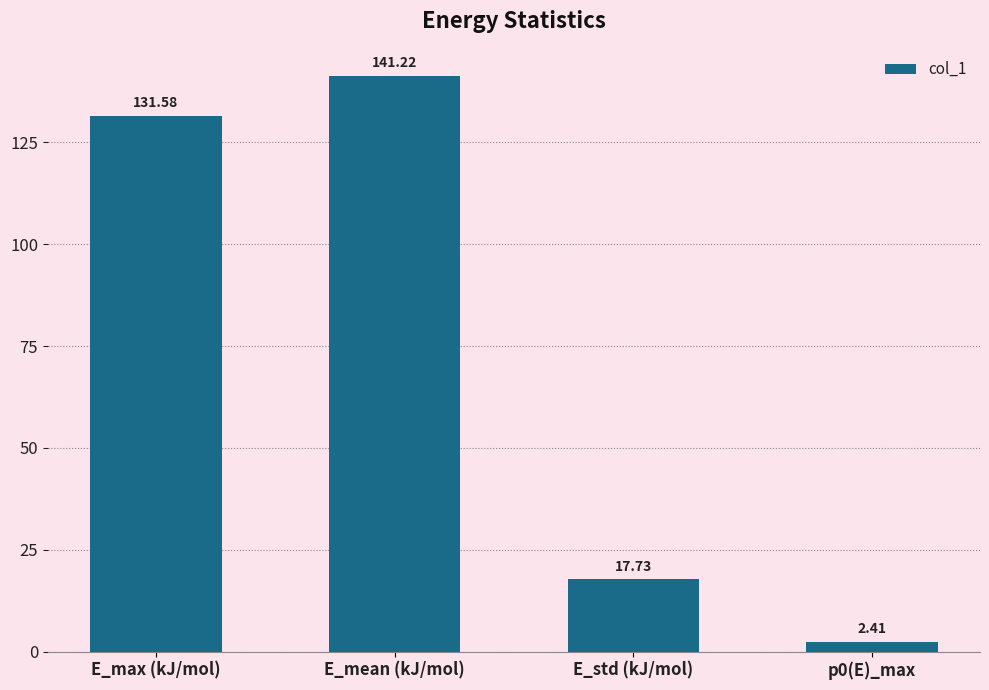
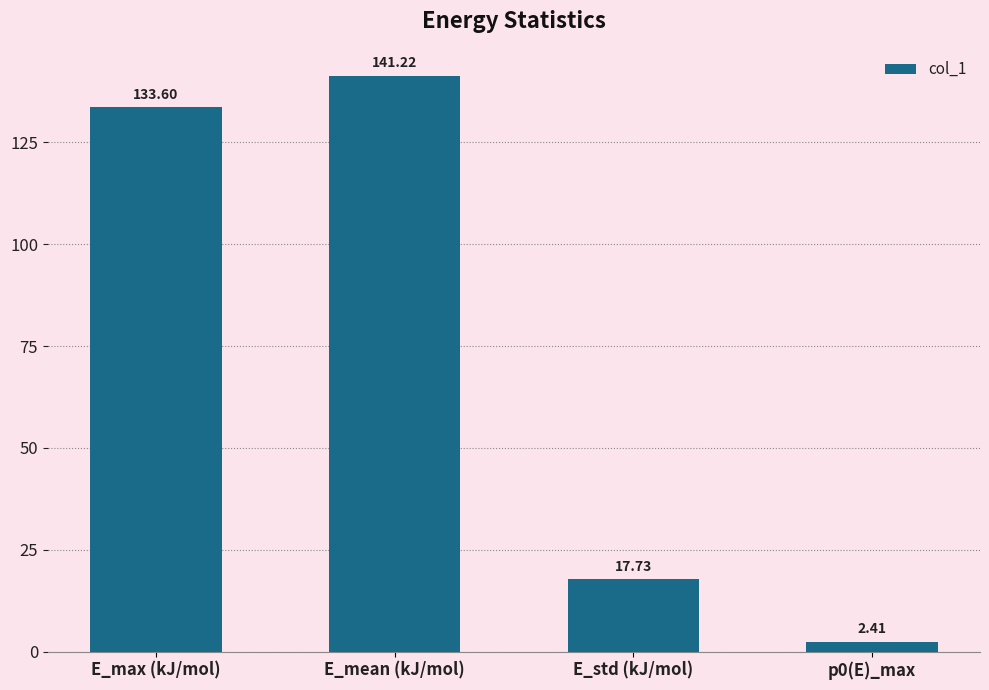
  {
-   "E_max (kJ/mol)": 131.58,
+   "E_max (kJ/mol)": 133.60,
    "E_mean (kJ/mol)": 141.22,
    "E_std (kJ/mol)": 17.73,
    "p0(E)_max": 2.41
  }
